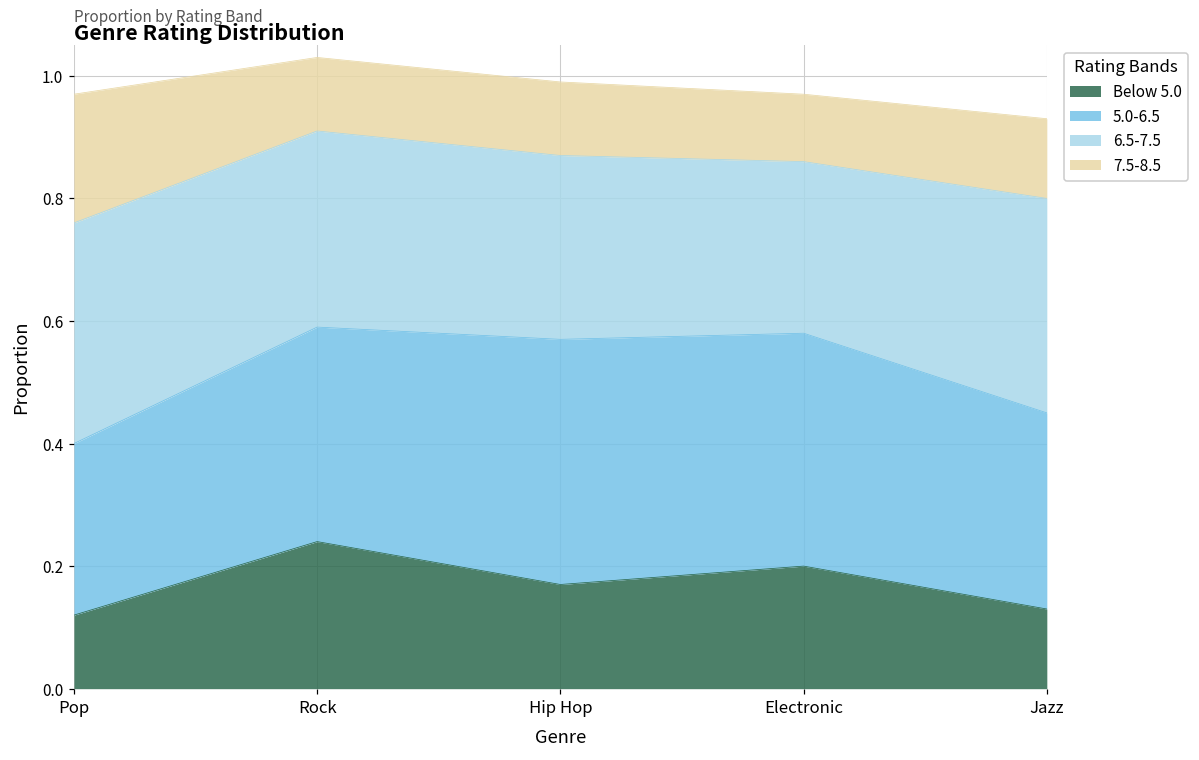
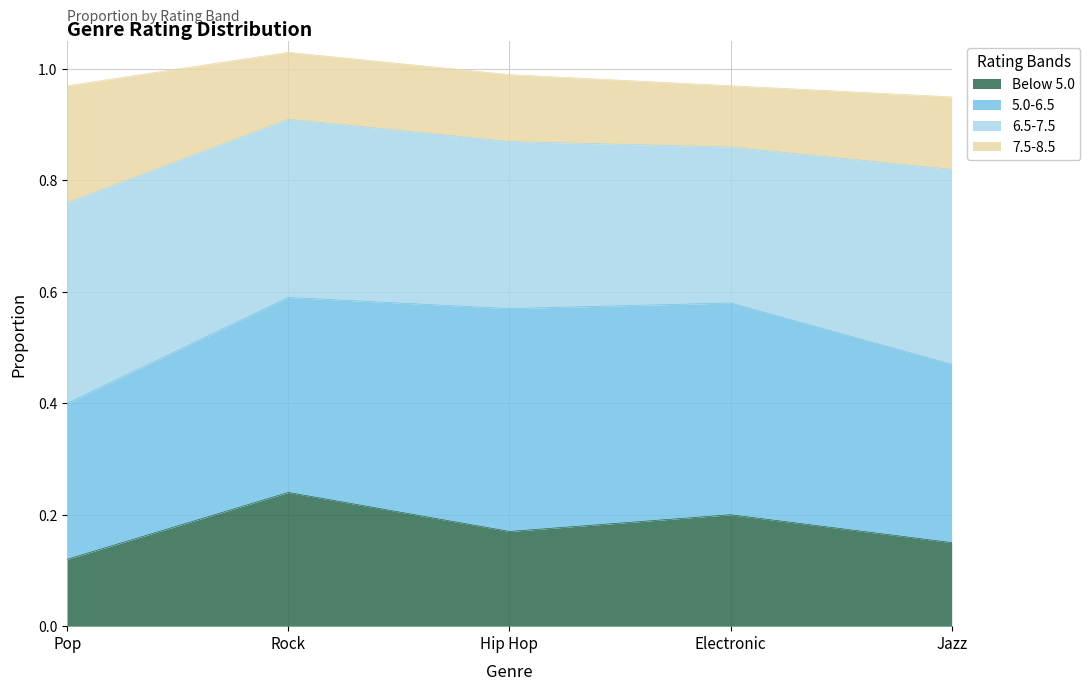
  {
    "Below 5.0": {
      "Pop": 0.12,
      "Rock": 0.24,
      "Hip Hop": 0.17,
      "Electronic": 0.20,
-     "Jazz": 0.13
+     "Jazz": 0.15
    },
    "7.5-8.5": {
      "Pop": 0.21,
      "Rock": 0.12,
      "Hip Hop": 0.12,
      "Electronic": 0.11,
      "Jazz": 0.13
    }
  }
